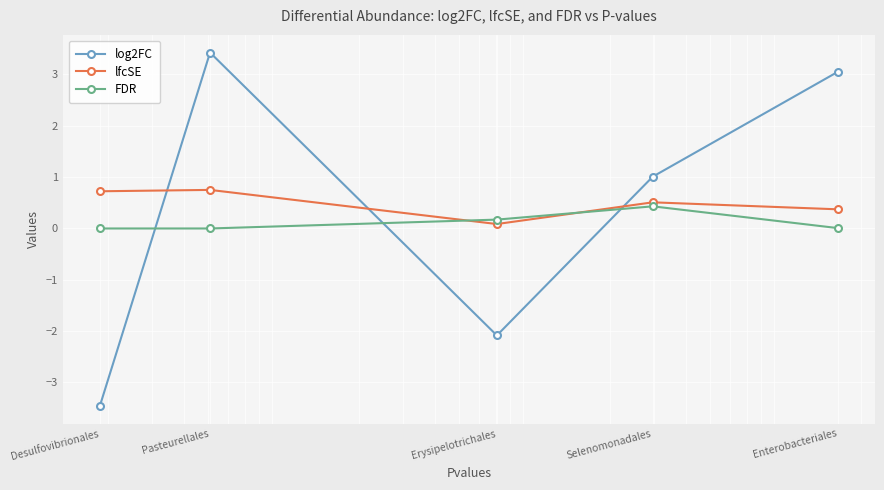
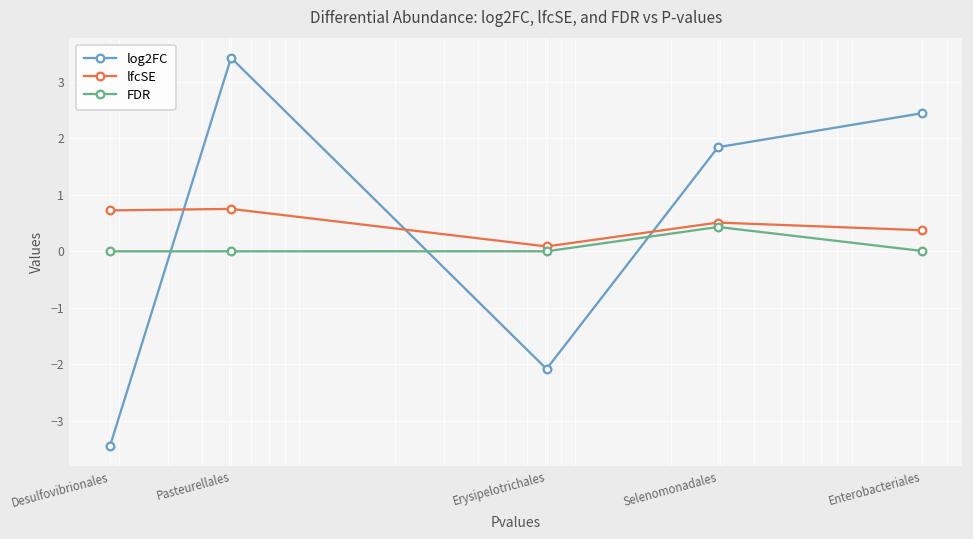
  {
    "log2FC": {
      "Desulfovibrionales": -3.5,
      "Pasteurellales": 3.4,
      "Erysipelotrichales": -2.1,
-     "Selenomonadales": 1.0,
-     "Enterobacteriales": 3.1
+     "Selenomonadales": 1.8,
+     "Enterobacteriales": 2.4
    },
    "lfcSE": {
      "Desulfovibrionales": 0.7,
      "Pasteurellales": 0.8,
      "Erysipelotrichales": 0.1,
      "Selenomonadales": 0.5,
      "Enterobacteriales": 0.4
    },
    "FDR": {
      "Desulfovibrionales": 0.0,
      "Pasteurellales": 0.0,
-     "Erysipelotrichales": 0.2,
+     "Erysipelotrichales": 0.0,
      "Selenomonadales": 0.4,
      "Enterobacteriales": 0.0
    }
  }
